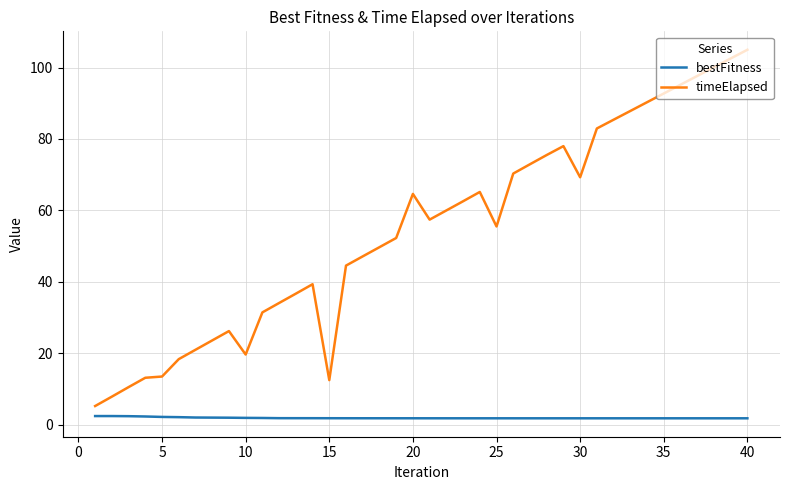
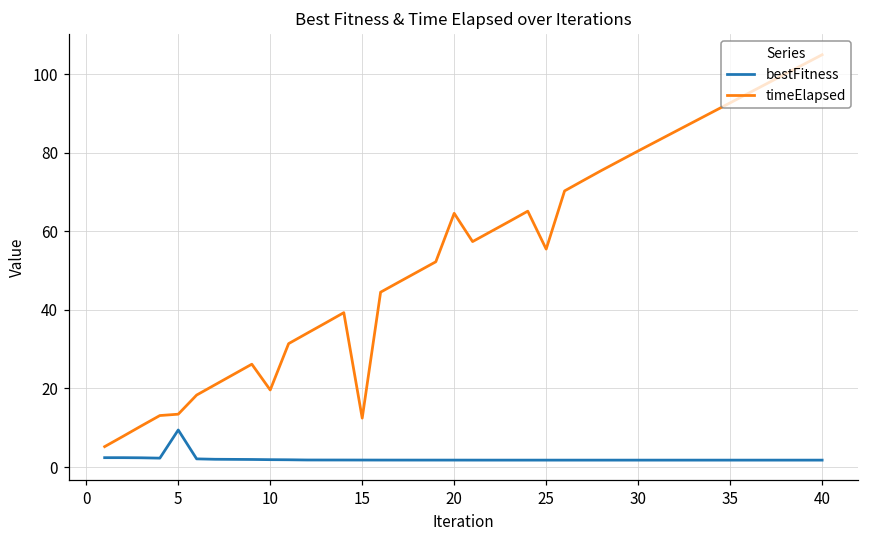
  {
    "bestFitness": {
-     "5": 2,
+     "5": 9,
      "10": 2,
      "15": 2,
      "20": 2,
      "25": 2,
      "30": 2,
      "35": 2,
      "40": 2
    },
    "timeElapsed": {
      "5": 13,
      "10": 20,
      "15": 12,
      "20": 65,
      "25": 55,
-     "30": 69
+     "30": 80
    }
  }
